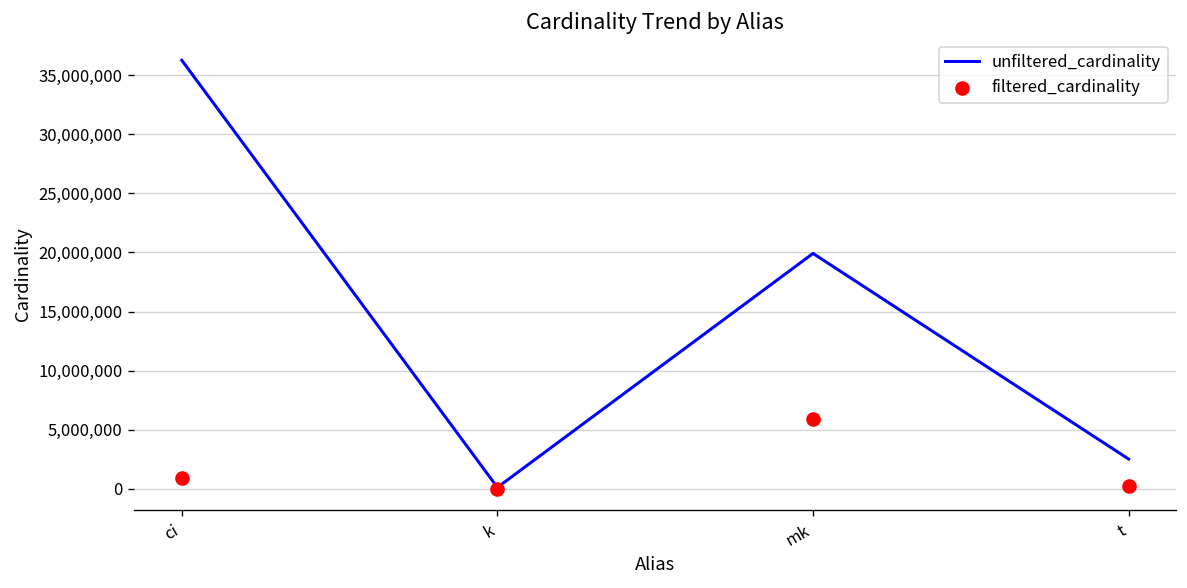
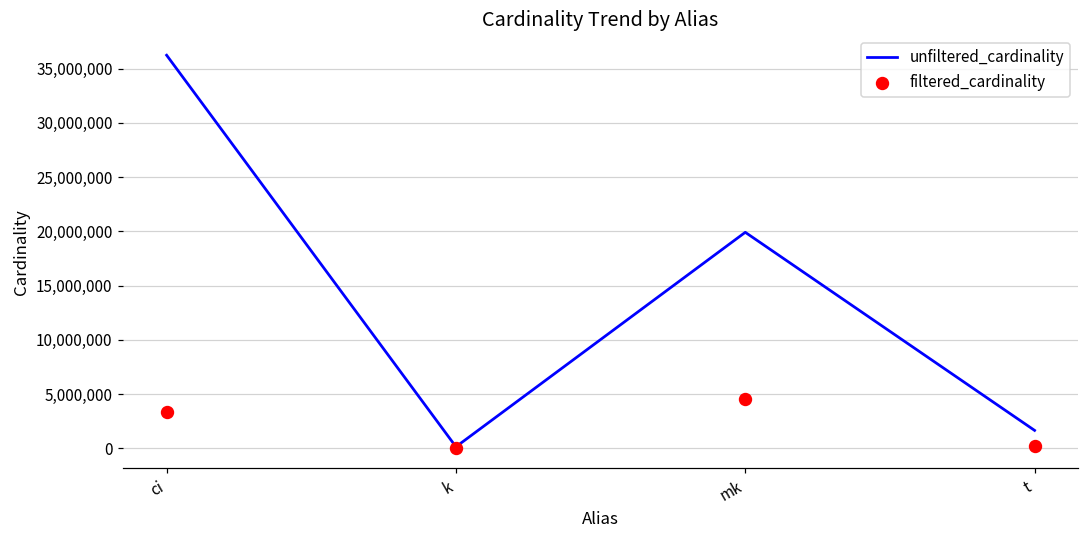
  {
    "filtered_cardinality": {
-     "ci": "1,000,000",
-     "mk": "6,000,000"
+     "ci": "3,000,000",
+     "mk": "5,000,000"
    },
    "unfiltered_cardinality": {
      "ci": "36,000,000",
      "mk": "20,000,000",
-     "t": "3,000,000"
+     "t": "2,000,000"
    }
  }
